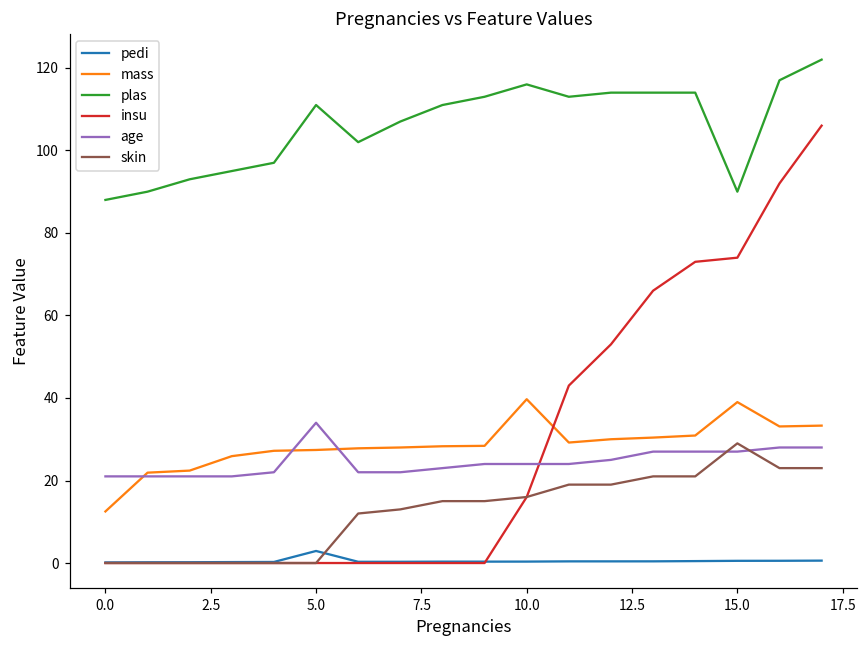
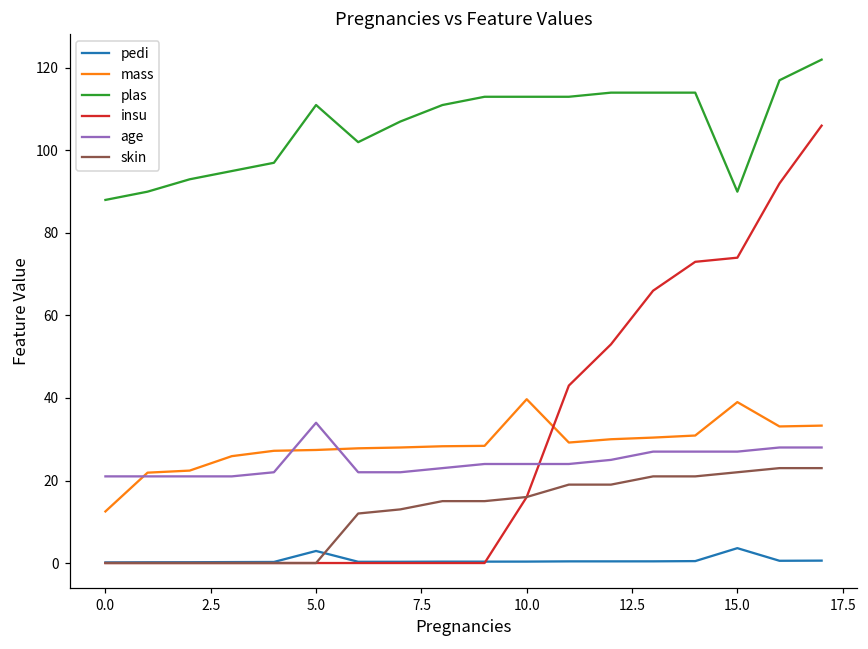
  {
    "pedi": {
      "5.0": 3,
      "10.0": 0,
-     "15.0": 1
+     "15.0": 4
    },
    "mass": {
      "0.0": 13,
      "5.0": 27,
      "10.0": 40,
      "15.0": 39
    },
    "plas": {
      "0.0": 88,
      "5.0": 111,
-     "10.0": 116,
+     "10.0": 113,
      "15.0": 90
    },
    "insu": {
      "15.0": 74
    },
    "age": {
      "0.0": 21,
      "5.0": 34,
      "10.0": 24,
      "15.0": 27
    },
    "skin": {
-     "15.0": 29
+     "15.0": 22
    }
  }
